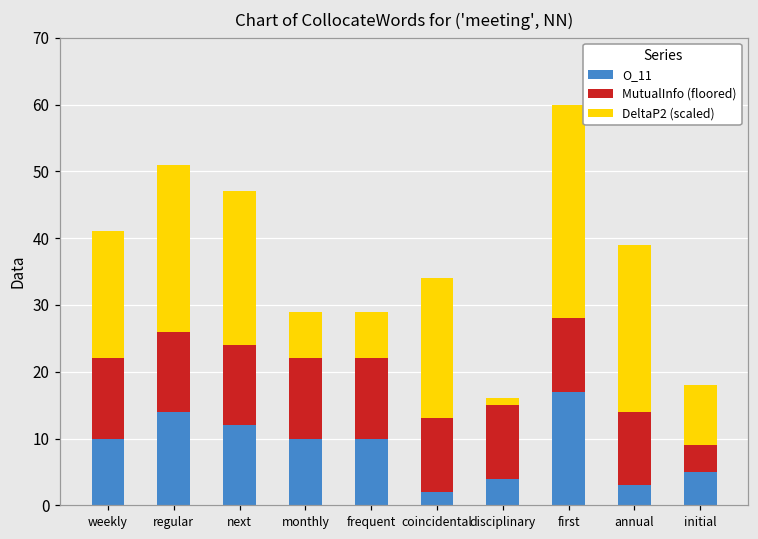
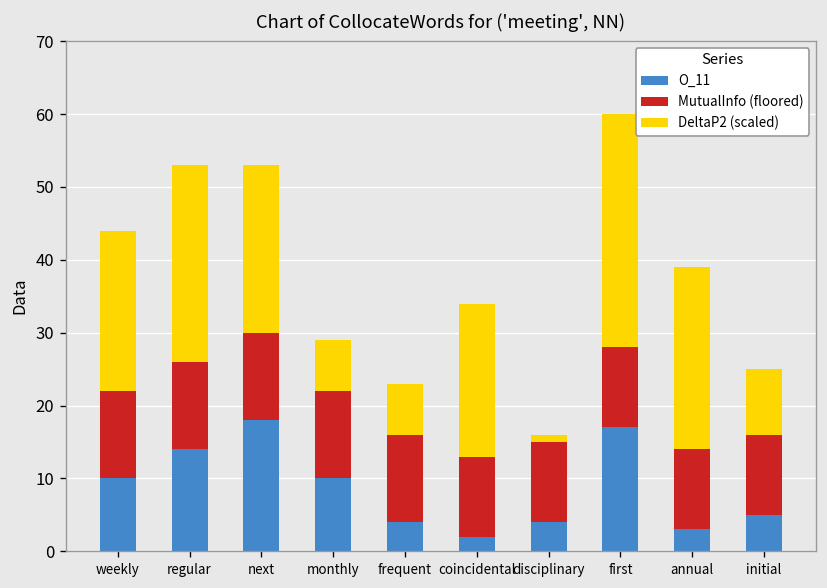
  {
    "O_11": {
      "weekly": 10,
      "regular": 14,
-     "next": 12,
+     "next": 18,
      "monthly": 10,
-     "frequent": 10,
+     "frequent": 4,
      "coincidental": 2,
      "disciplinary": 4,
      "first": 17,
      "annual": 3,
      "initial": 5
    },
    "MutualInfo (floored)": {
      "weekly": 12,
      "regular": 12,
      "next": 12,
      "monthly": 12,
      "frequent": 12,
      "coincidental": 11,
      "disciplinary": 11,
      "first": 11,
      "annual": 11,
-     "initial": 4
+     "initial": 11
    },
    "DeltaP2 (scaled)": {
-     "weekly": 19,
-     "regular": 25,
+     "weekly": 22,
+     "regular": 27,
      "next": 23,
      "monthly": 7,
      "frequent": 7,
      "coincidental": 21,
      "disciplinary": 1,
      "first": 32,
      "annual": 25,
      "initial": 9
    }
  }
